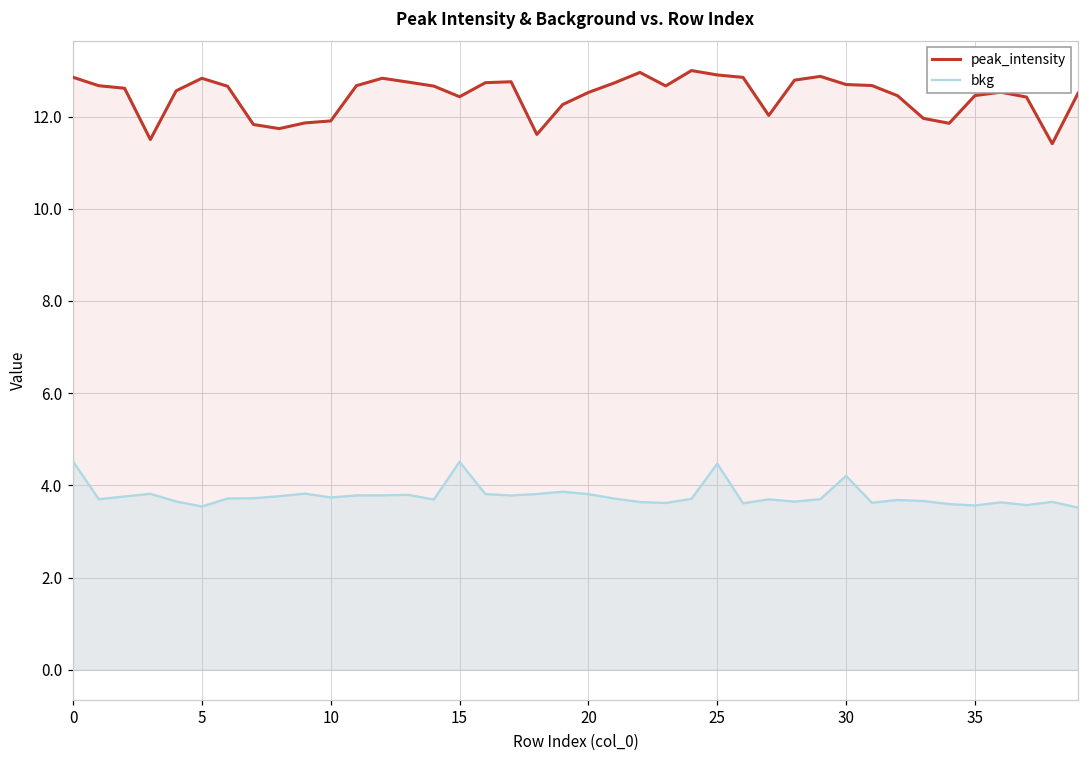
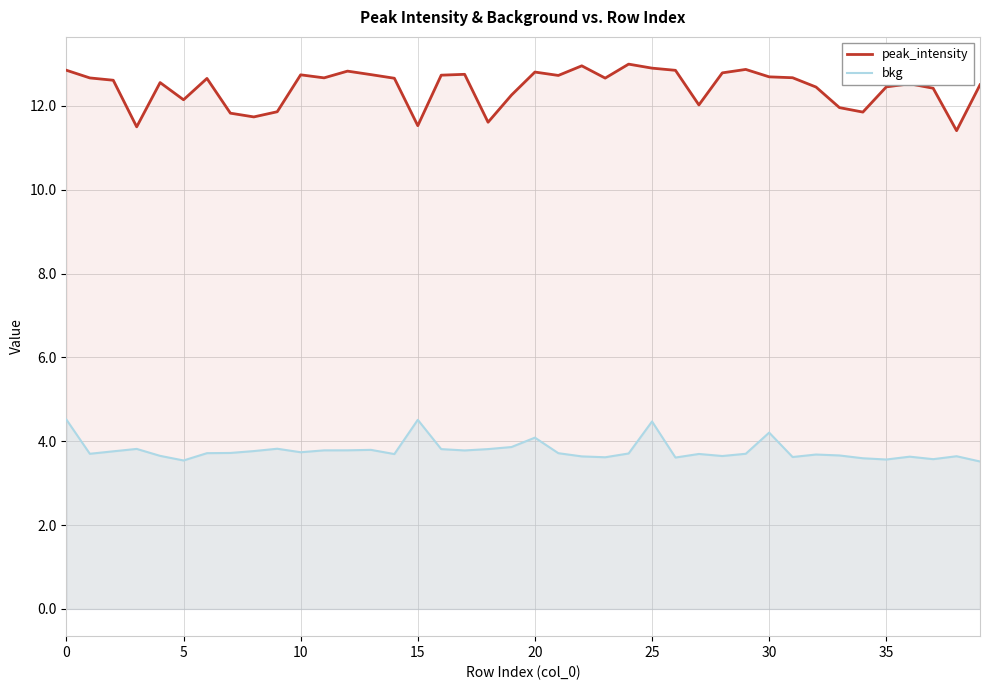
  {
    "peak_intensity": {
      "0": 12.9,
-     "5": 12.8,
-     "10": 11.9,
-     "15": 12.4,
-     "20": 12.5,
+     "5": 12.1,
+     "10": 12.7,
+     "15": 11.5,
+     "20": 12.8,
      "25": 12.9,
      "30": 12.7,
      "35": 12.5
    },
    "bkg": {
      "0": 4.5,
      "5": 3.5,
      "10": 3.7,
      "15": 4.5,
-     "20": 3.8,
+     "20": 4.1,
      "25": 4.5,
      "30": 4.2,
      "35": 3.6
    }
  }
